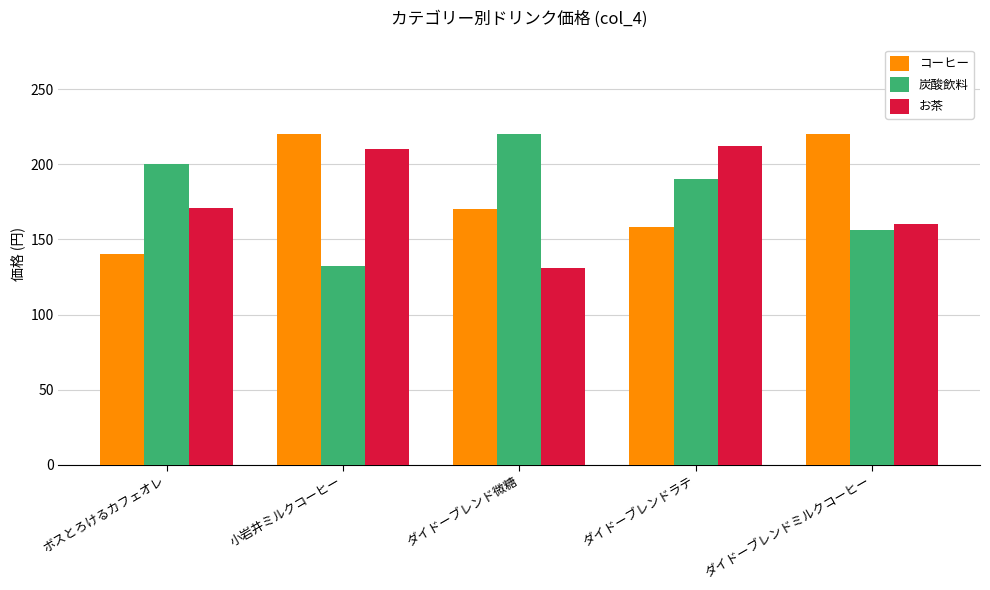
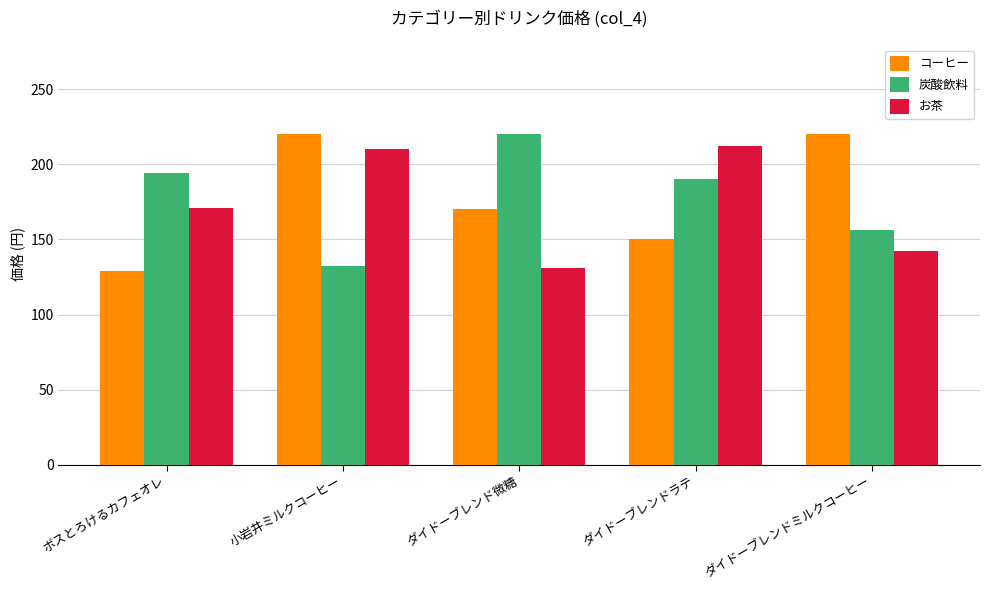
  {
    "コーヒー": {
-     "ボスとろけるカフェオレ": 140,
+     "ボスとろけるカフェオレ": 129,
      "小岩井ミルクコーヒー": 220,
      "ダイドーブレンド微糖": 170,
-     "ダイドーブレンドラテ": 158,
+     "ダイドーブレンドラテ": 150,
      "ダイドーブレンドミルクコーヒー": 220
    },
    "炭酸飲料": {
-     "ボスとろけるカフェオレ": 200,
+     "ボスとろけるカフェオレ": 194,
      "小岩井ミルクコーヒー": 132,
      "ダイドーブレンド微糖": 220,
      "ダイドーブレンドラテ": 190,
      "ダイドーブレンドミルクコーヒー": 156
    },
    "お茶": {
      "ボスとろけるカフェオレ": 171,
      "小岩井ミルクコーヒー": 210,
      "ダイドーブレンド微糖": 131,
      "ダイドーブレンドラテ": 212,
-     "ダイドーブレンドミルクコーヒー": 160
+     "ダイドーブレンドミルクコーヒー": 142
    }
  }
